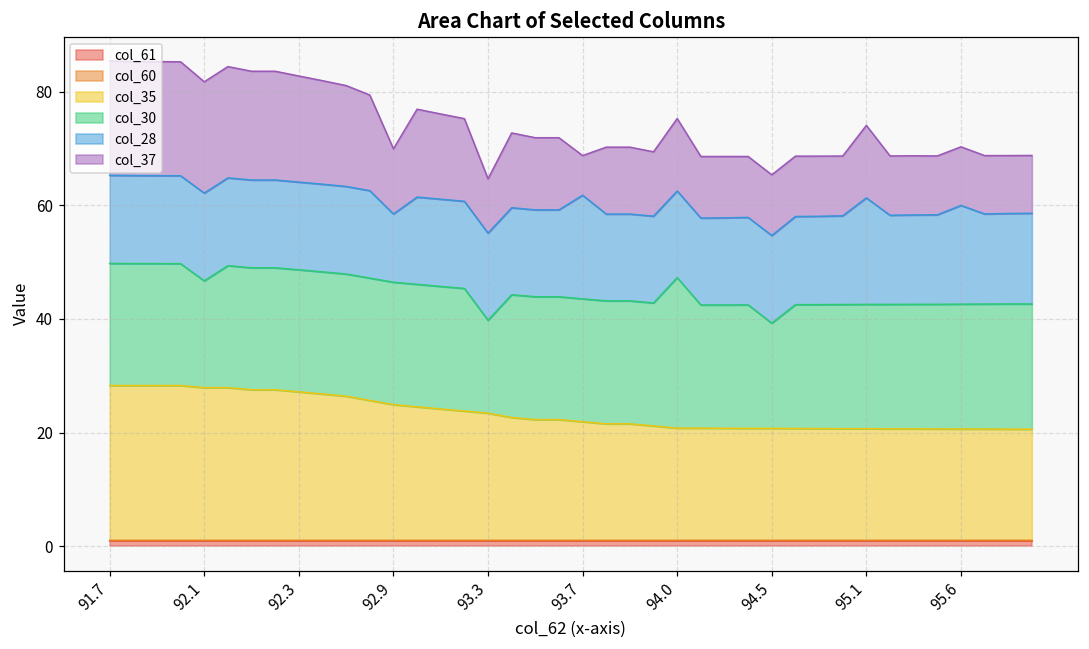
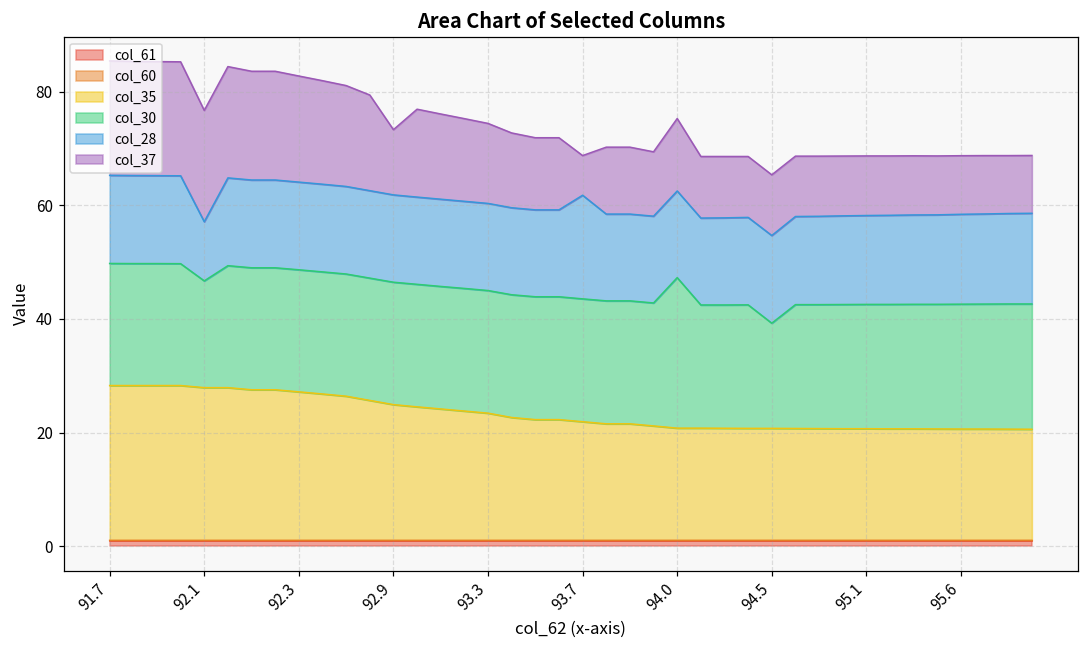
  {
    "col_30": {
      "91.7": 21,
      "92.1": 19,
      "92.3": 21,
      "92.9": 22,
-     "93.3": 16,
+     "93.3": 22,
      "93.7": 22,
      "94.0": 26,
      "94.5": 19,
      "95.1": 22,
      "95.6": 22
    },
    "col_28": {
      "91.7": 16,
-     "92.1": 15,
+     "92.1": 10,
      "92.3": 15,
-     "92.9": 12,
+     "92.9": 15,
      "93.3": 15,
      "93.7": 18,
      "94.0": 15,
      "94.5": 15,
-     "95.1": 19,
-     "95.6": 17
+     "95.1": 16,
+     "95.6": 16
    },
    "col_37": {
      "92.1": 20,
      "92.3": 19,
      "92.9": 11,
-     "93.3": 10,
+     "93.3": 14,
      "93.7": 7,
      "94.0": 13,
      "94.5": 11,
-     "95.1": 13,
+     "95.1": 10,
      "95.6": 10
    }
  }
